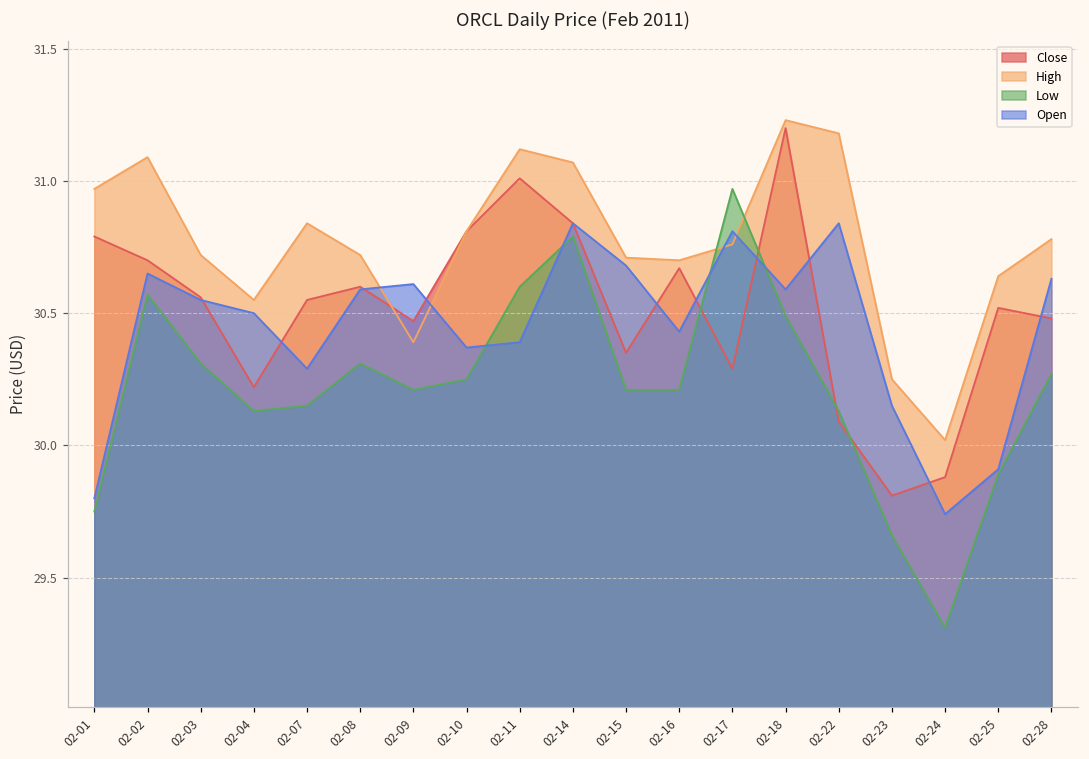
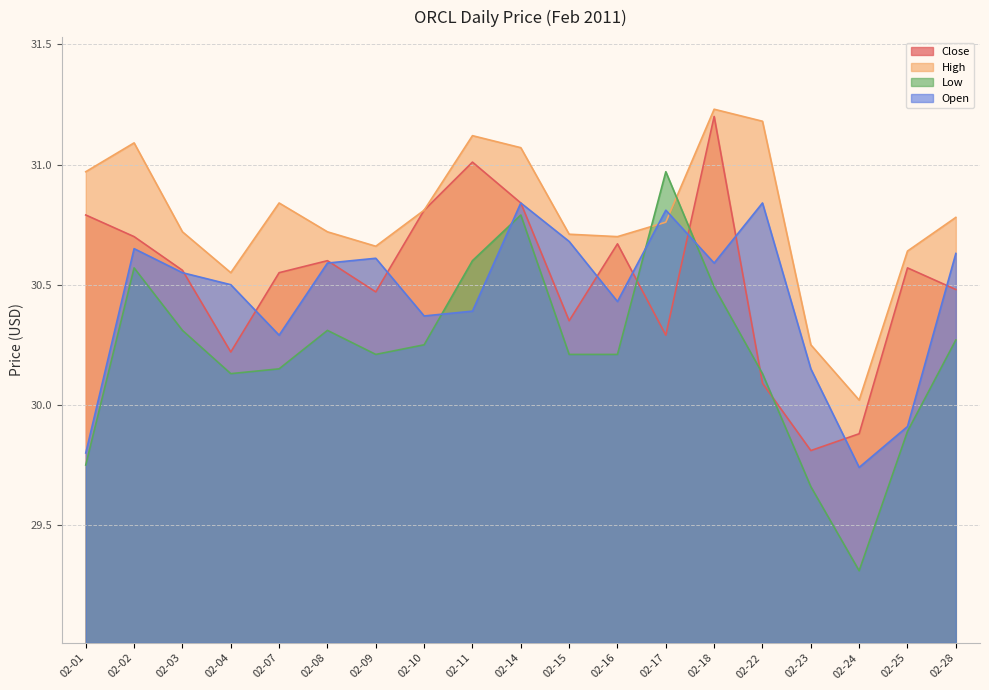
  {
    "Close": {
      "02-01": 30.79,
      "02-02": 30.70,
      "02-04": 30.22,
      "02-07": 30.55,
      "02-09": 30.47,
      "02-11": 31.01,
      "02-15": 30.35,
      "02-16": 30.67,
      "02-17": 30.29,
      "02-18": 31.20,
      "02-22": 30.09,
      "02-23": 29.81,
      "02-24": 29.88,
-     "02-25": 30.52,
+     "02-25": 30.57,
      "02-28": 30.48
    },
    "High": {
      "02-01": 30.97,
      "02-02": 31.09,
      "02-03": 30.72,
      "02-04": 30.55,
      "02-07": 30.84,
      "02-08": 30.72,
-     "02-09": 30.39,
+     "02-09": 30.66,
      "02-11": 31.12,
      "02-14": 31.07,
      "02-15": 30.71,
      "02-16": 30.70,
      "02-17": 30.76,
      "02-18": 31.23,
      "02-22": 31.18,
      "02-23": 30.25,
      "02-24": 30.02,
      "02-25": 30.64,
      "02-28": 30.78
    },
    "Low": {
      "02-01": 29.75,
      "02-02": 30.57,
      "02-03": 30.31,
      "02-04": 30.13,
      "02-07": 30.15,
      "02-08": 30.31,
      "02-09": 30.21,
      "02-10": 30.25,
      "02-11": 30.60,
      "02-14": 30.79,
      "02-15": 30.21,
      "02-16": 30.21,
      "02-17": 30.97,
      "02-18": 30.49,
      "02-22": 30.13,
      "02-23": 29.66,
      "02-24": 29.31,
      "02-25": 29.89,
      "02-28": 30.27
    },
    "Open": {
      "02-01": 29.80,
      "02-02": 30.65,
      "02-04": 30.50,
      "02-07": 30.29,
      "02-09": 30.61,
      "02-10": 30.37,
      "02-11": 30.39,
      "02-15": 30.68,
      "02-16": 30.43,
      "02-17": 30.81,
      "02-18": 30.59,
      "02-22": 30.84,
      "02-23": 30.15,
      "02-24": 29.74,
      "02-25": 29.91,
      "02-28": 30.63
    }
  }
